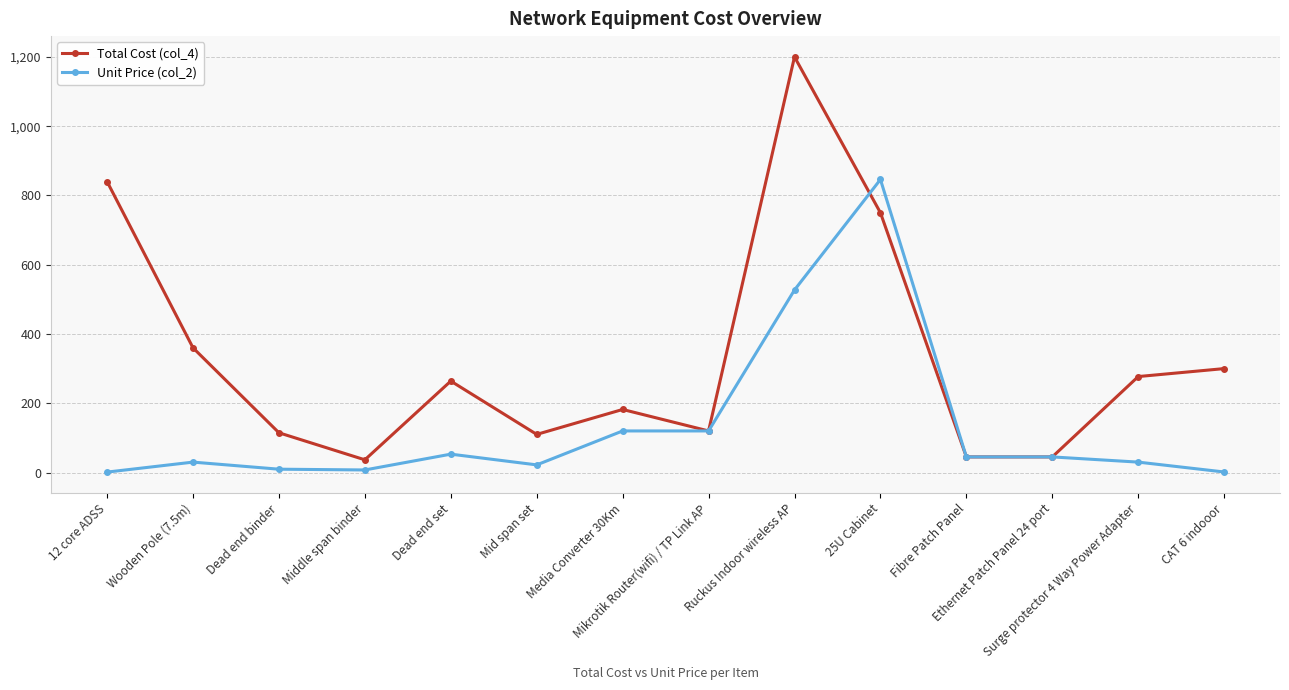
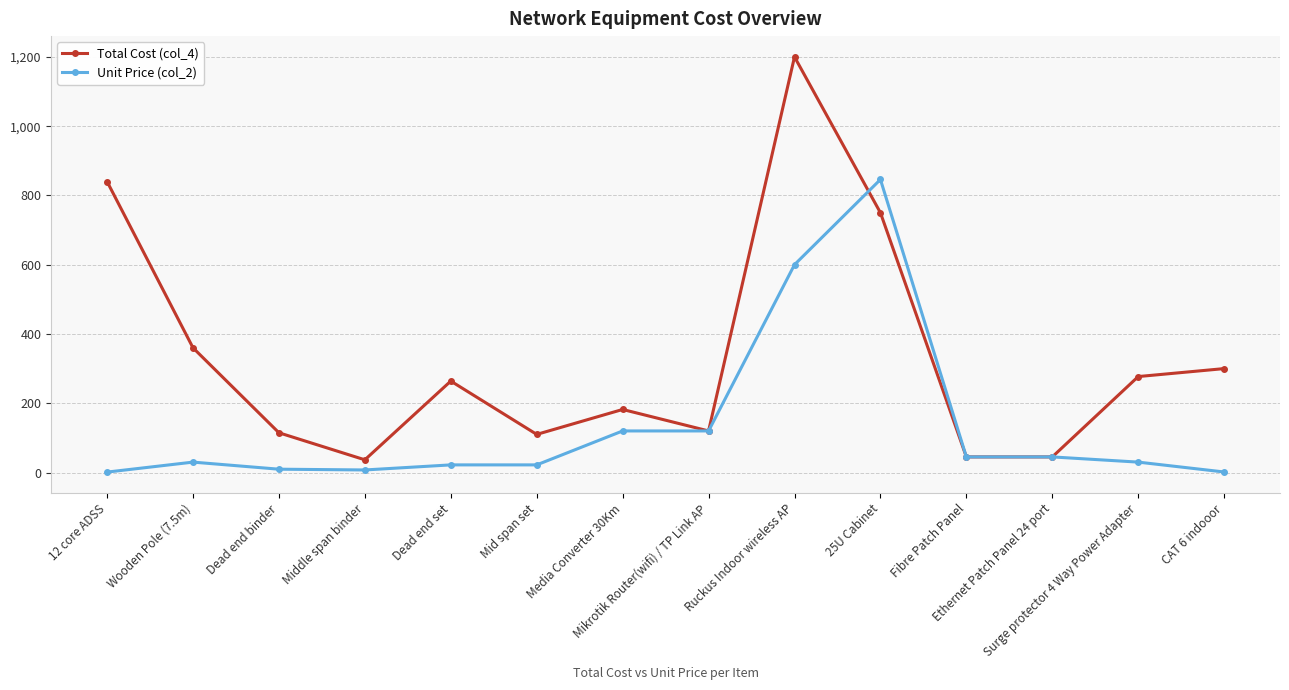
  {
    "Total Cost (col_4)": {
      "12 core ADSS": "840",
      "Wooden Pole (7.5m)": "360",
      "Dead end binder": "110",
      "Middle span binder": "40",
      "Dead end set": "260",
      "Mid span set": "110",
      "Media Converter 30Km": "180",
      "Ruckus Indoor wireless AP": "1,200",
      "25U Cabinet": "750",
      "Surge protector 4 Way Power Adapter": "280",
      "CAT 6 indooor": "300"
    },
    "Unit Price (col_2)": {
      "12 core ADSS": "0",
      "Wooden Pole (7.5m)": "30",
      "Dead end binder": "10",
      "Middle span binder": "10",
-     "Dead end set": "50",
+     "Dead end set": "20",
      "Mid span set": "20",
      "Media Converter 30Km": "120",
-     "Ruckus Indoor wireless AP": "530",
+     "Ruckus Indoor wireless AP": "600",
      "25U Cabinet": "850",
      "Surge protector 4 Way Power Adapter": "30",
      "CAT 6 indooor": "0"
    }
  }
